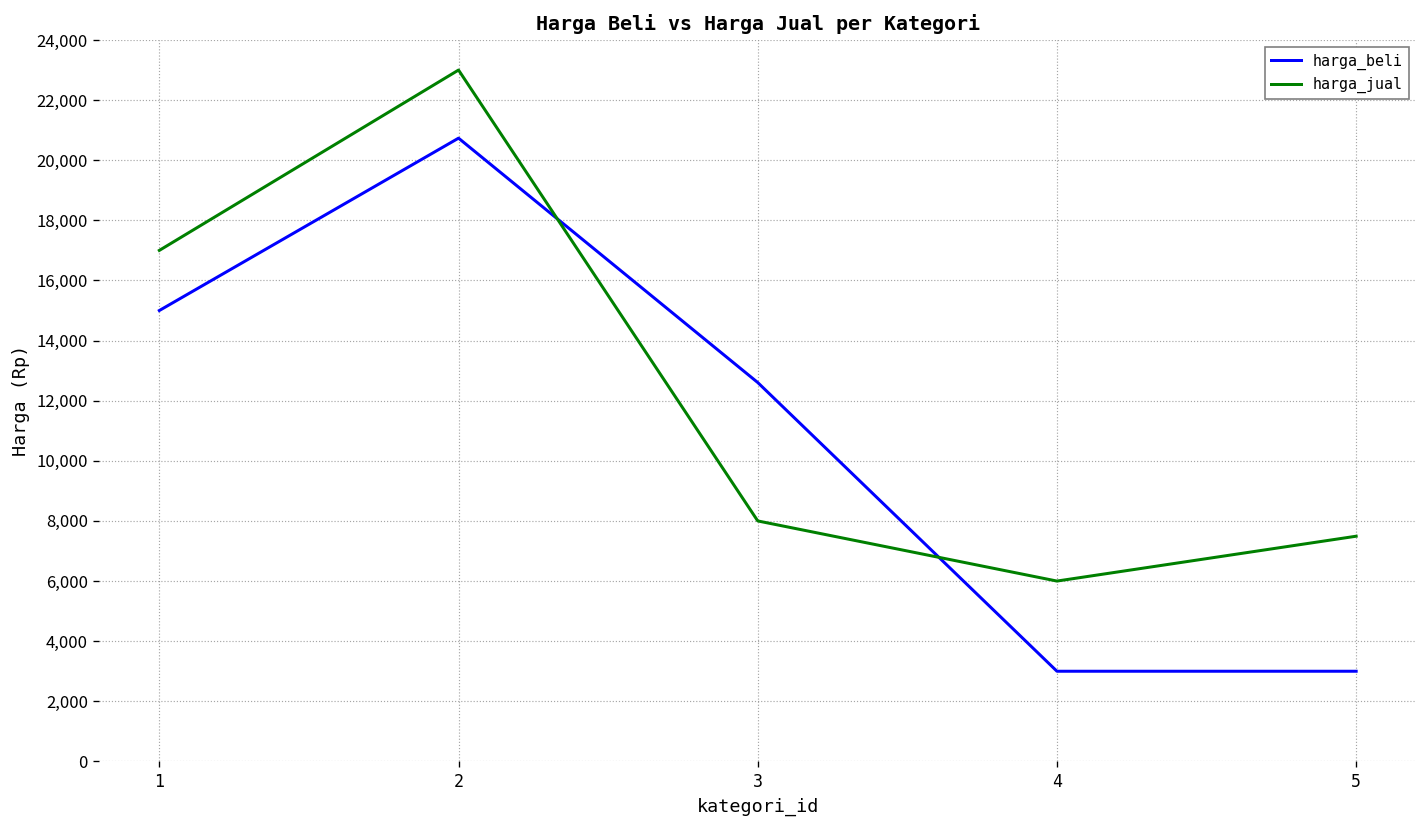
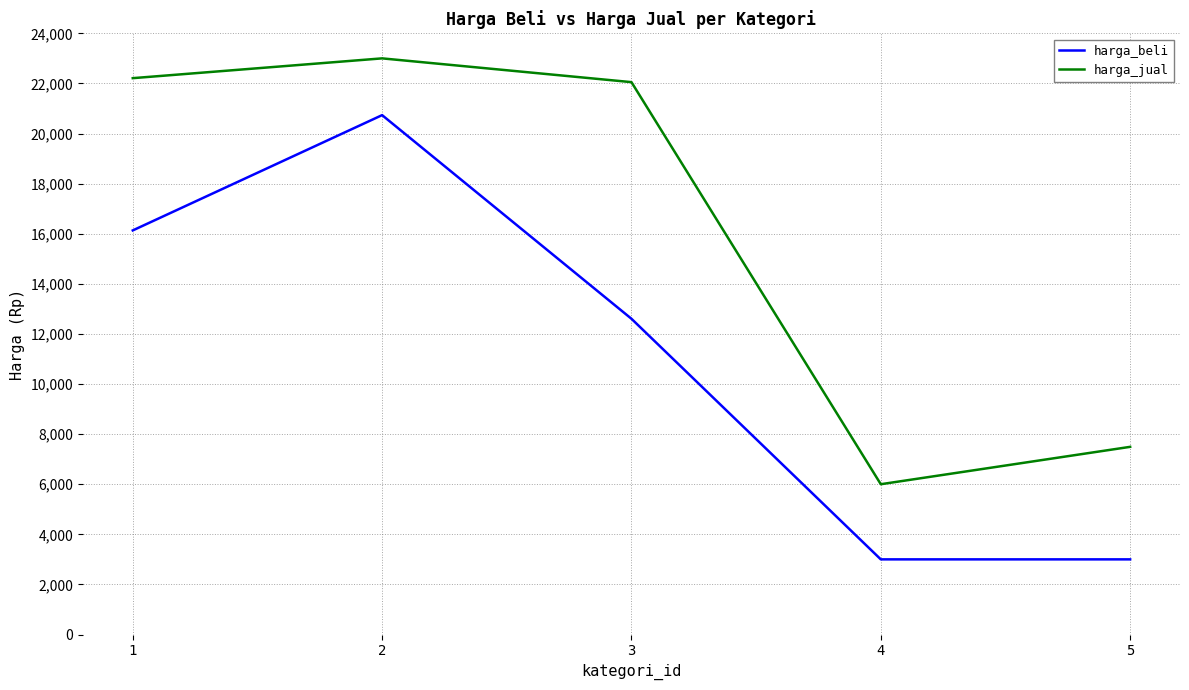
  {
    "harga_beli": {
-     "1": "15,000",
+     "1": "16,100",
      "2": "20,700",
      "3": "12,600",
      "4": "3,000",
      "5": "3,000"
    },
    "harga_jual": {
-     "1": "17,000",
+     "1": "22,200",
      "2": "23,000",
-     "3": "8,000",
+     "3": "22,100",
      "4": "6,000",
      "5": "7,500"
    }
  }
